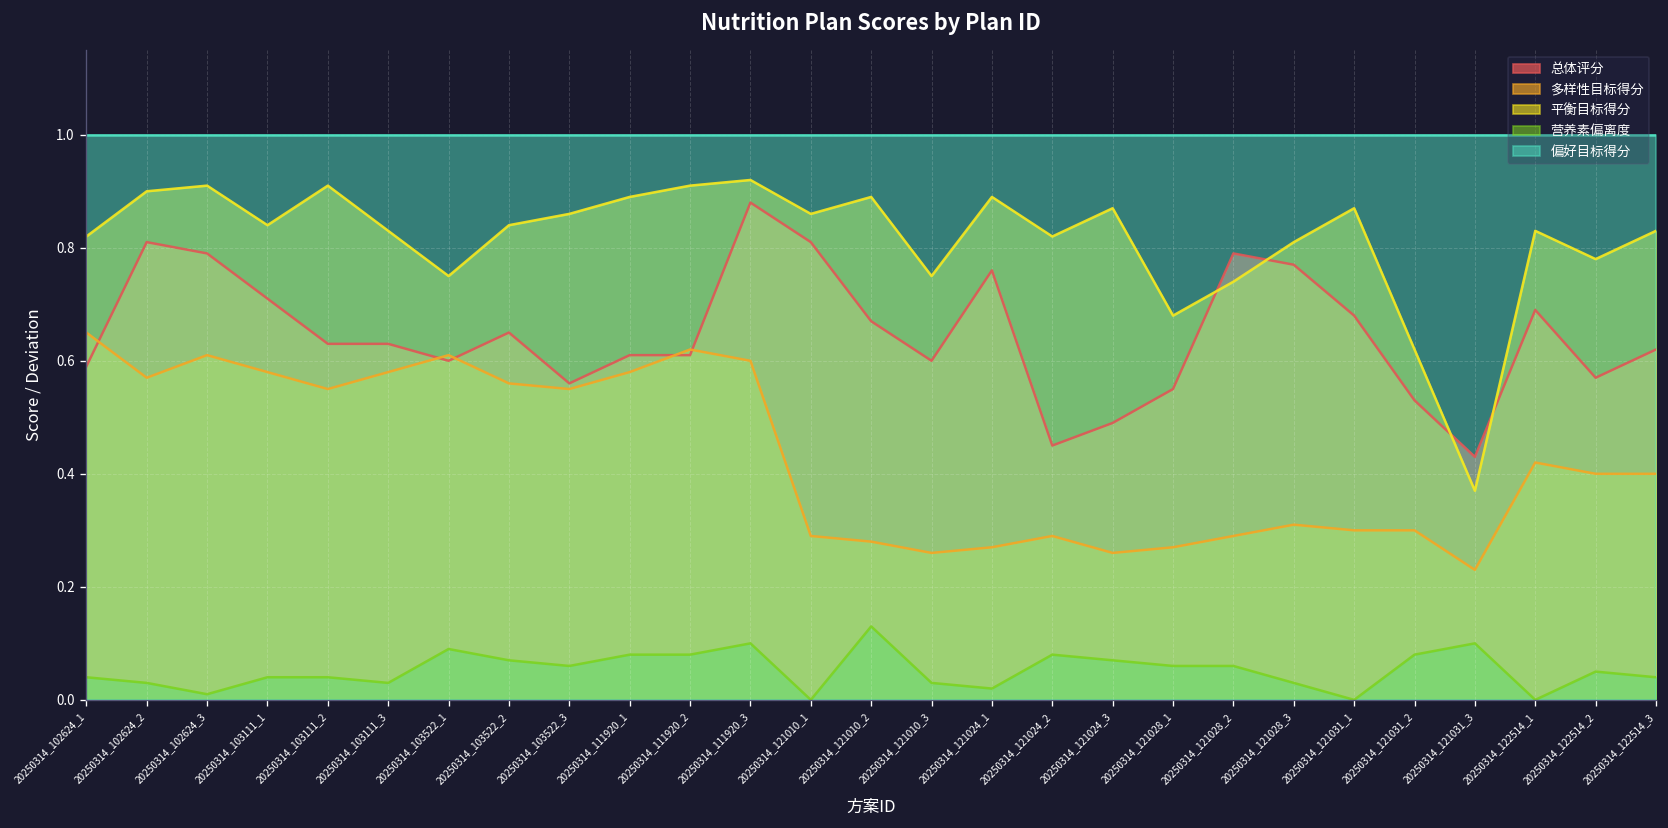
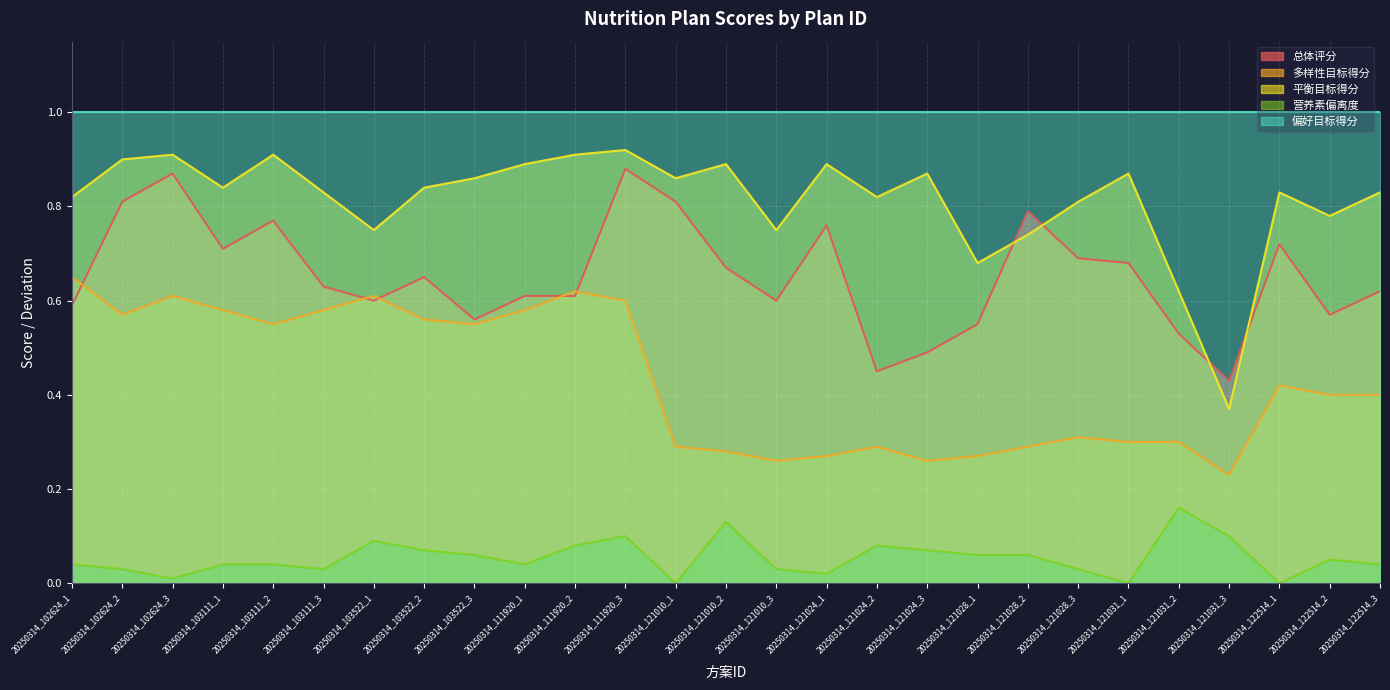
  {
    "总体评分": {
      "20250314_102624_1": 0.59,
      "20250314_102624_2": 0.81,
-     "20250314_102624_3": 0.79,
+     "20250314_102624_3": 0.87,
      "20250314_103111_1": 0.71,
-     "20250314_103111_2": 0.63,
+     "20250314_103111_2": 0.77,
      "20250314_103111_3": 0.63,
      "20250314_103522_1": 0.60,
      "20250314_103522_2": 0.65,
      "20250314_103522_3": 0.56,
      "20250314_111920_1": 0.61,
      "20250314_111920_2": 0.61,
      "20250314_111920_3": 0.88,
      "20250314_121010_1": 0.81,
      "20250314_121010_2": 0.67,
      "20250314_121010_3": 0.60,
      "20250314_121024_1": 0.76,
      "20250314_121024_2": 0.45,
      "20250314_121024_3": 0.49,
      "20250314_121028_1": 0.55,
      "20250314_121028_2": 0.79,
-     "20250314_121028_3": 0.77,
+     "20250314_121028_3": 0.69,
      "20250314_121031_1": 0.68,
      "20250314_121031_2": 0.53,
      "20250314_121031_3": 0.43,
-     "20250314_122514_1": 0.69,
+     "20250314_122514_1": 0.72,
      "20250314_122514_2": 0.57,
      "20250314_122514_3": 0.62
    },
    "营养素偏离度": {
      "20250314_102624_1": 0.04,
      "20250314_102624_2": 0.03,
      "20250314_102624_3": 0.01,
      "20250314_103111_1": 0.04,
      "20250314_103111_2": 0.04,
      "20250314_103111_3": 0.03,
      "20250314_103522_1": 0.09,
      "20250314_103522_2": 0.07,
      "20250314_103522_3": 0.06,
-     "20250314_111920_1": 0.08,
+     "20250314_111920_1": 0.04,
      "20250314_111920_2": 0.08,
      "20250314_111920_3": 0.10,
      "20250314_121010_1": 0.00,
      "20250314_121010_2": 0.13,
      "20250314_121010_3": 0.03,
      "20250314_121024_1": 0.02,
      "20250314_121024_2": 0.08,
      "20250314_121024_3": 0.07,
      "20250314_121028_1": 0.06,
      "20250314_121028_2": 0.06,
      "20250314_121028_3": 0.03,
      "20250314_121031_1": 0.00,
-     "20250314_121031_2": 0.08,
+     "20250314_121031_2": 0.16,
      "20250314_121031_3": 0.10,
      "20250314_122514_1": 0.00,
      "20250314_122514_2": 0.05,
      "20250314_122514_3": 0.04
    },
    "偏好目标得分": {
      "20250314_102624_1": 1.00,
      "20250314_102624_2": 1.00,
      "20250314_102624_3": 1.00,
      "20250314_103111_1": 1.00,
      "20250314_103111_2": 1.00,
      "20250314_103111_3": 1.00,
      "20250314_103522_1": 1.00,
      "20250314_103522_2": 1.00,
      "20250314_103522_3": 1.00,
      "20250314_111920_1": 1.00,
      "20250314_111920_2": 1.00,
      "20250314_111920_3": 1.00,
      "20250314_121010_1": 1.00,
      "20250314_121010_2": 1.00,
      "20250314_121010_3": 1.00,
      "20250314_121024_1": 1.00,
      "20250314_121024_2": 1.00,
      "20250314_121024_3": 1.00,
      "20250314_121028_1": 1.00,
      "20250314_121028_2": 1.00,
      "20250314_121028_3": 1.00,
      "20250314_121031_1": 1.00,
      "20250314_121031_2": 1.00,
      "20250314_121031_3": 1.00,
      "20250314_122514_3": 1.00
    }
  }
